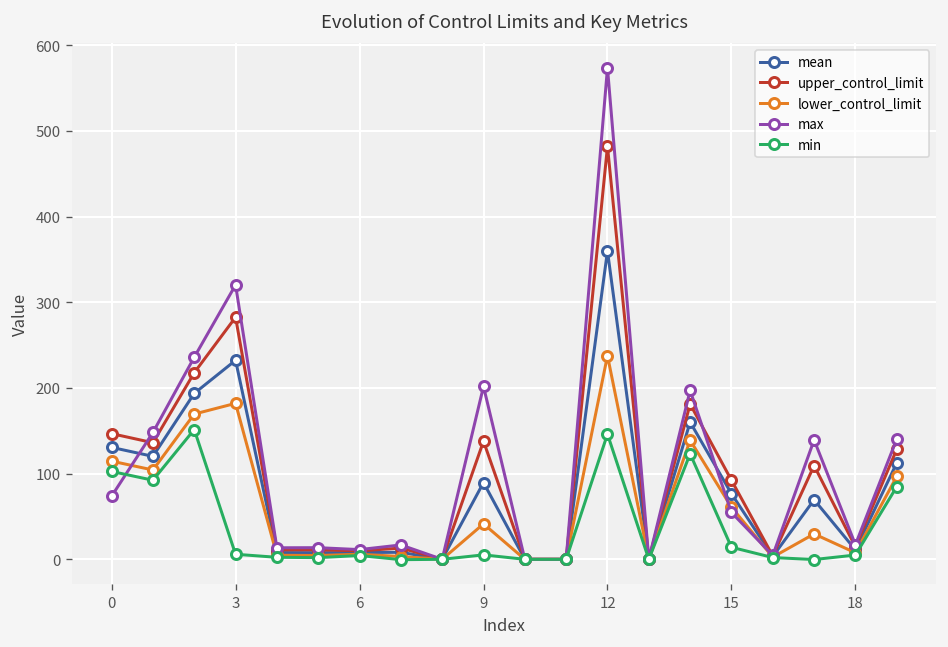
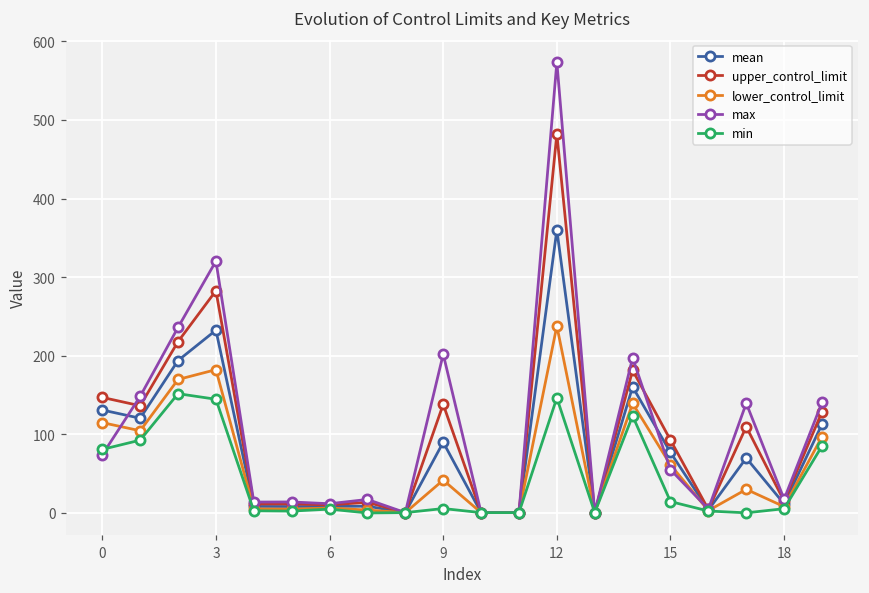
  {
    "mean": {
      "0": 130,
      "3": 230,
      "9": 90,
      "12": 360,
      "15": 80
    },
    "upper_control_limit": {
      "0": 150,
      "3": 280,
      "9": 140,
      "12": 480,
      "15": 90
    },
    "lower_control_limit": {
      "0": 110,
      "3": 180,
      "9": 40,
      "12": 240,
      "15": 60
    },
    "max": {
      "0": 70,
      "3": 320,
      "9": 200,
      "12": 570,
      "15": 50
    },
    "min": {
-     "0": 100,
-     "3": 10,
+     "0": 80,
+     "3": 140,
      "9": 10,
      "12": 150,
      "15": 10
    }
  }
